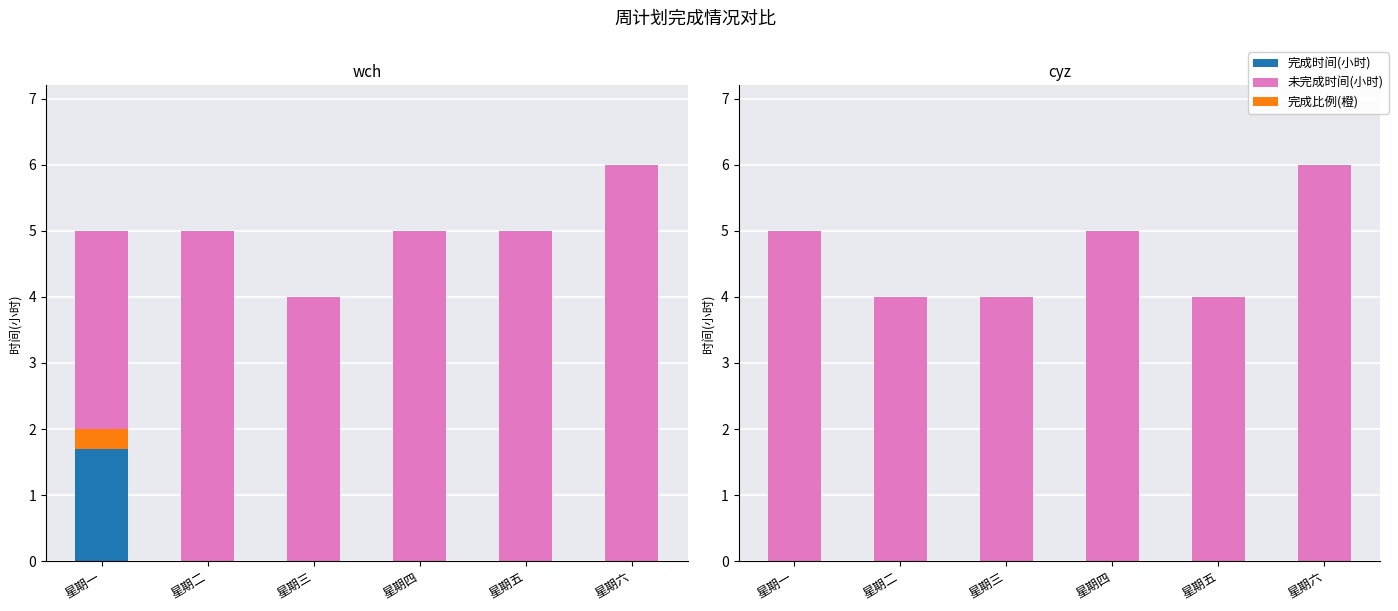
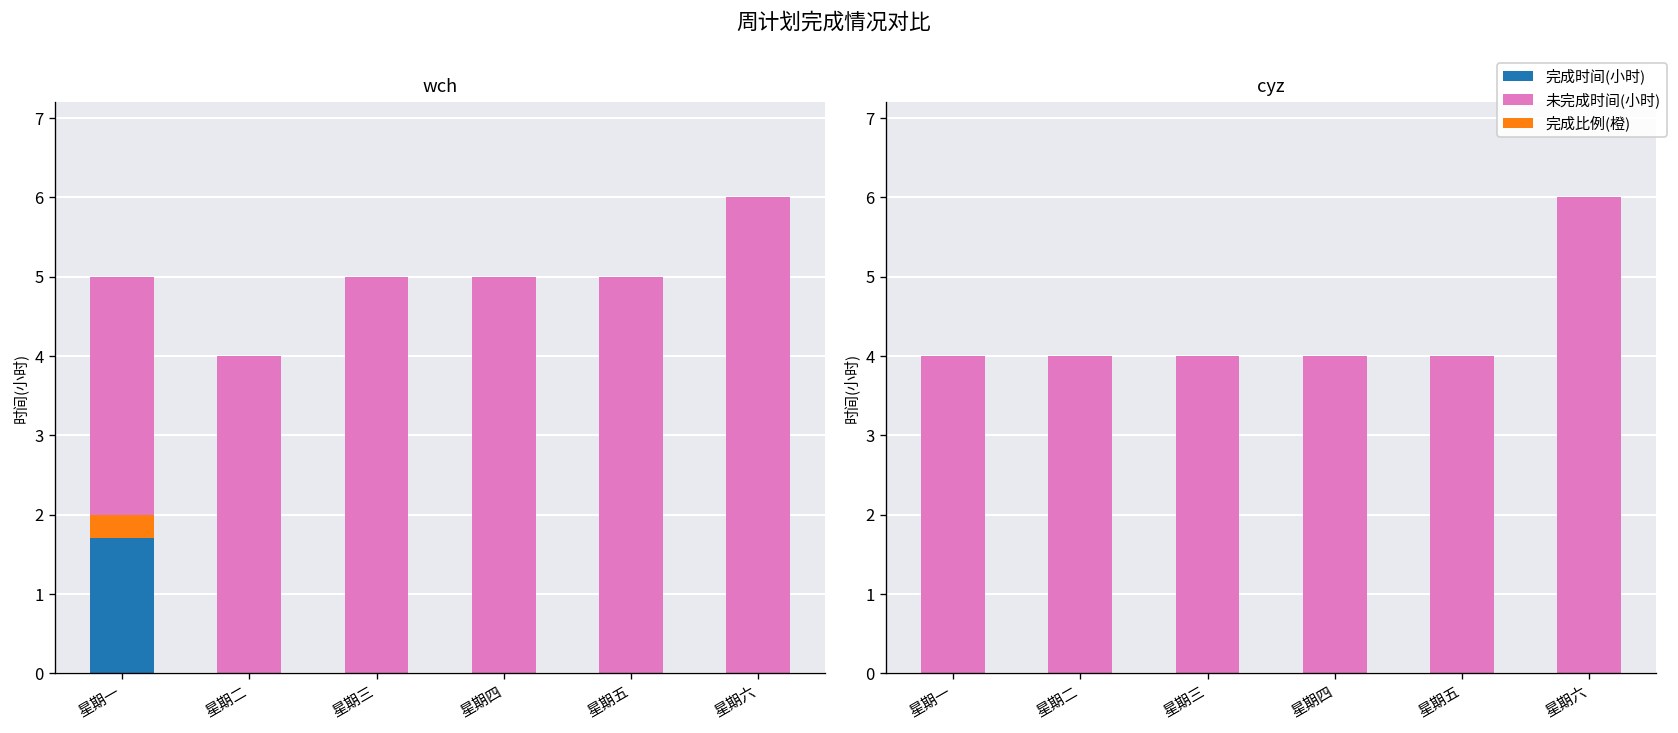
  {
    "wch": {
      "完成比例(橙)": {
        "星期一": 2,
        "星期二": 0,
        "星期三": 0,
        "星期四": 0,
        "星期五": 0,
        "星期六": 0
      },
      "未完成时间(小时)": {
-       "星期二": 5,
-       "星期三": 4
+       "星期二": 4,
+       "星期三": 5
      }
    },
    "cyz": {
      "完成比例(橙)": {
        "星期一": 0,
        "星期二": 0,
        "星期三": 0,
        "星期四": 0,
        "星期五": 0,
        "星期六": 0
      },
      "未完成时间(小时)": {
-       "星期一": 5,
+       "星期一": 4,
        "星期二": 4,
        "星期三": 4,
-       "星期四": 5,
+       "星期四": 4,
        "星期五": 4,
        "星期六": 6
      }
    }
  }
